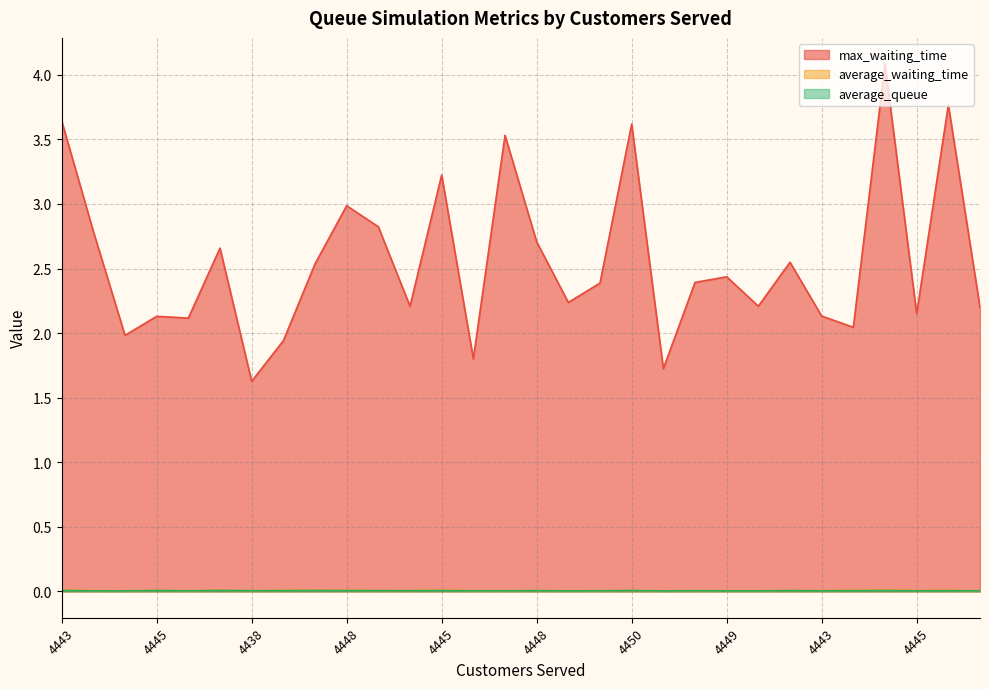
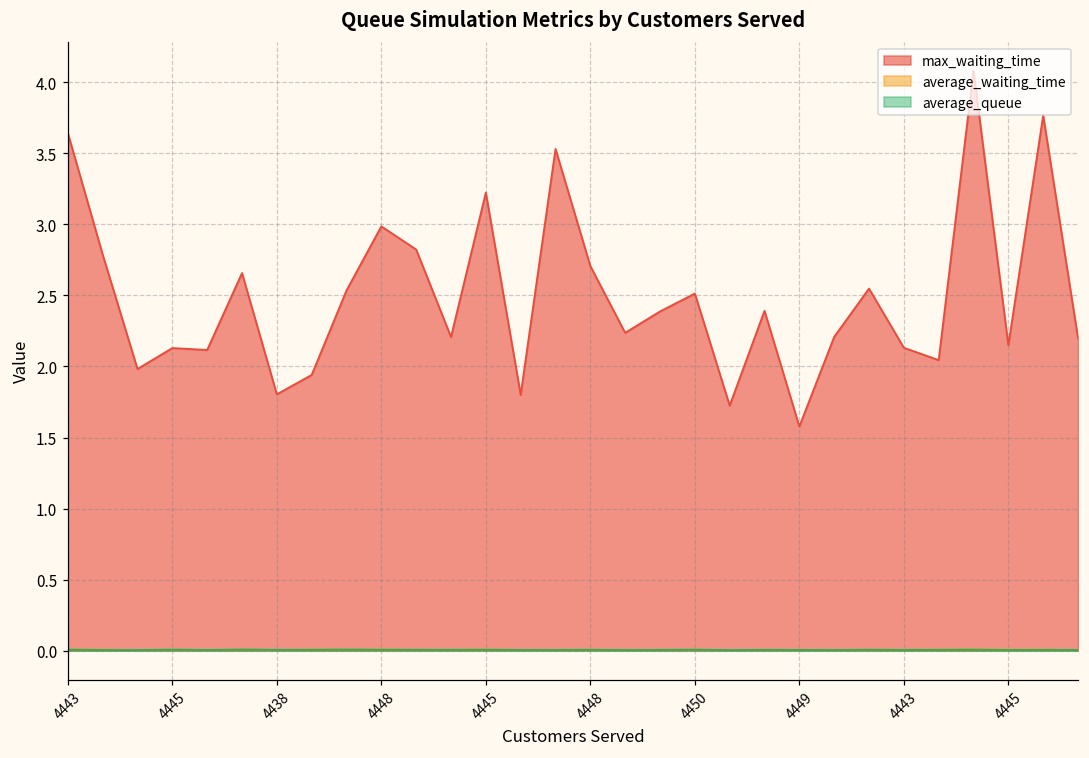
  {
    "max_waiting_time": {
-     "4438": 1.63,
-     "4450": 3.62,
-     "4449": 2.44
+     "4438": 1.80,
+     "4450": 2.51,
+     "4449": 1.58
    }
  }
